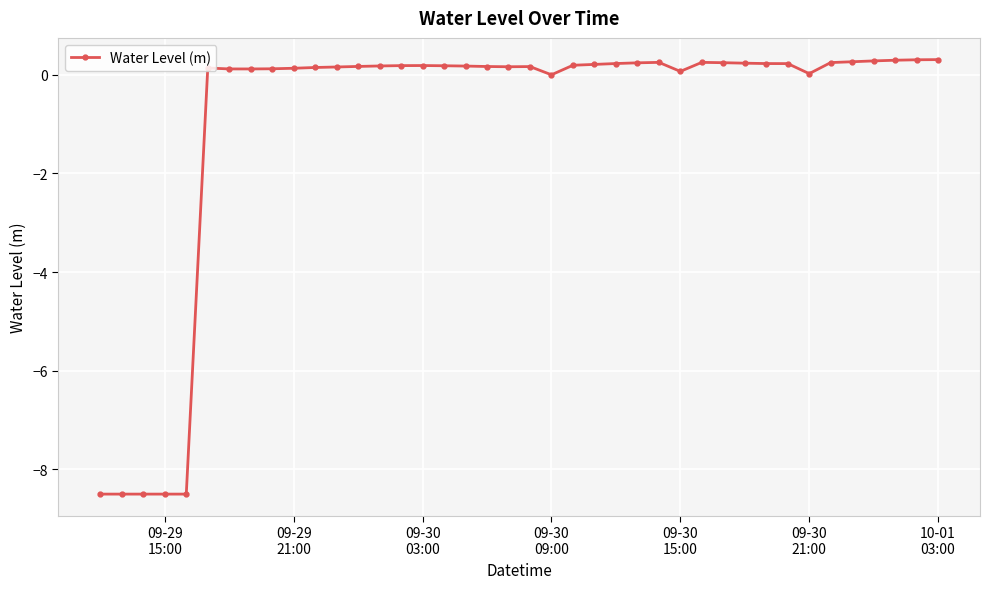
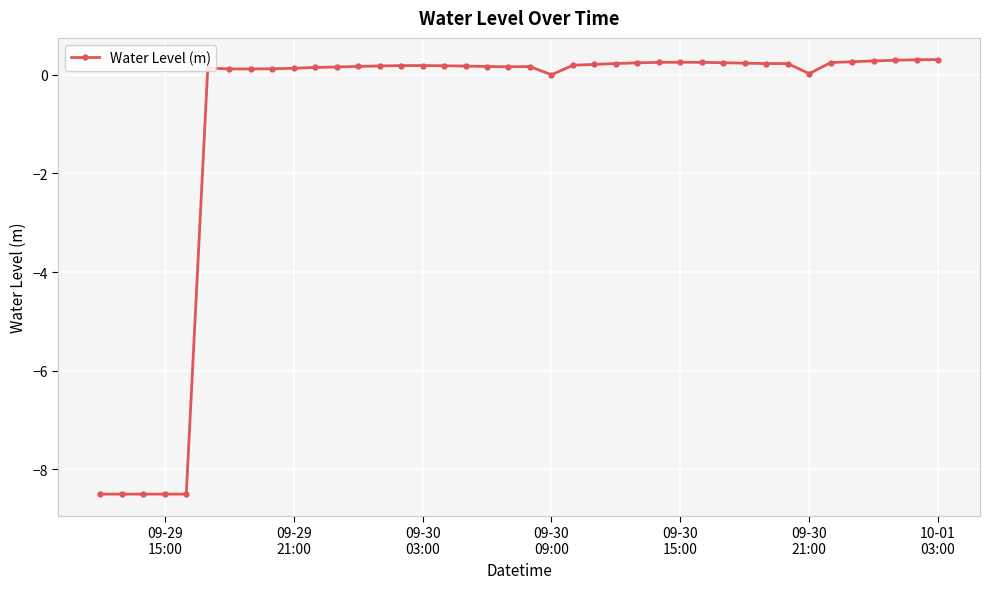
  {
    "09-29 15:00": -8.5,
    "09-29 21:00": 0.1,
    "09-30 03:00": 0.2,
    "09-30 09:00": 0.0,
-   "09-30 15:00": 0.1,
+   "09-30 15:00": 0.3,
    "09-30 21:00": 0.0,
    "10-01 03:00": 0.3
  }
